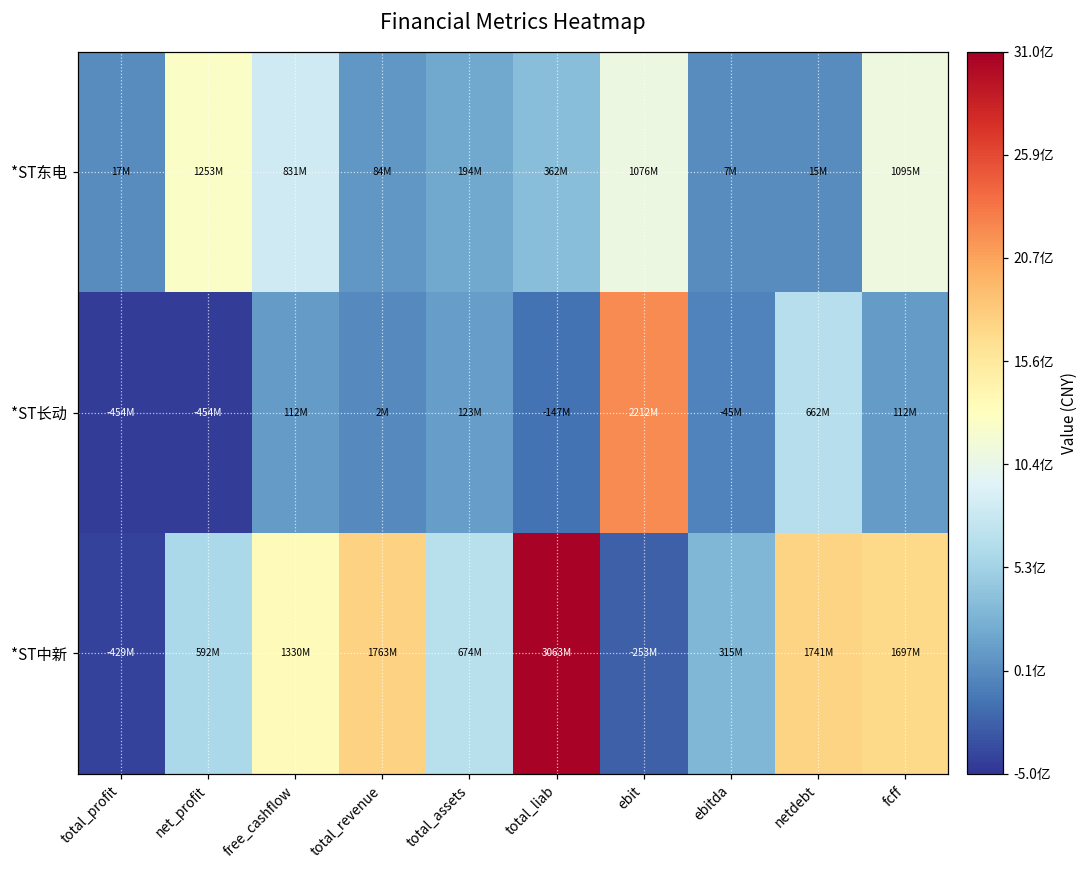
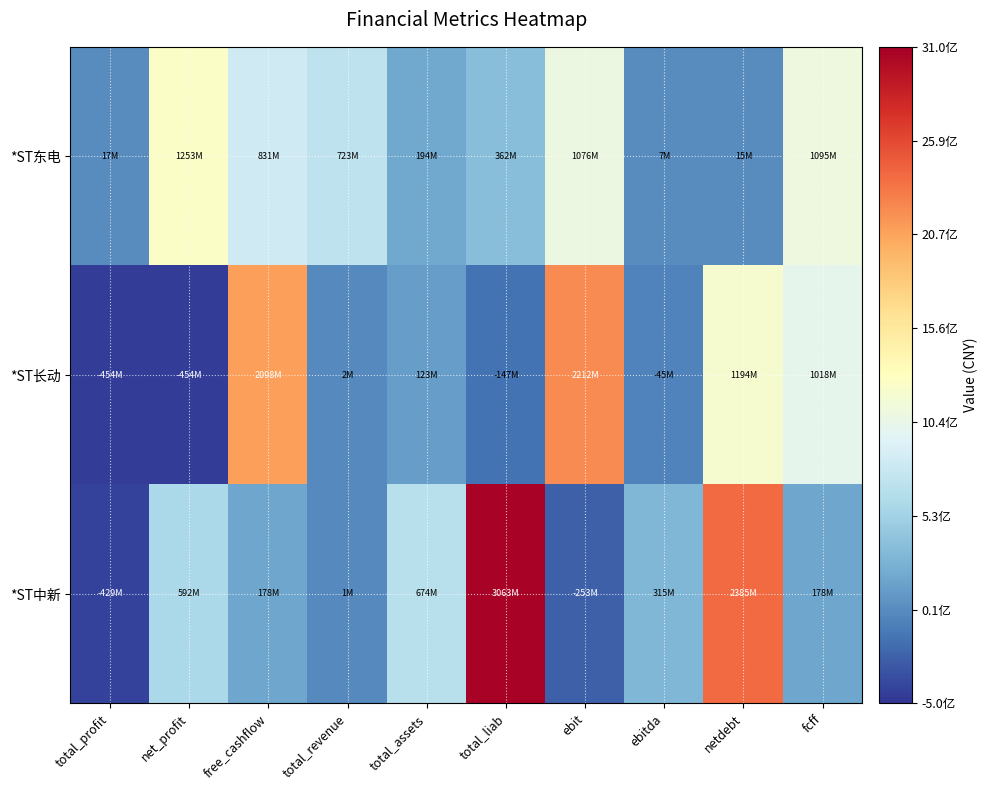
  {
    "*ST东电": {
      "total_profit": "17M",
      "net_profit": "1253M",
      "free_cashflow": "831M",
-     "total_revenue": "84M",
+     "total_revenue": "723M",
      "total_assets": "194M",
      "total_liab": "362M",
      "ebit": "1076M",
      "ebitda": "7M",
      "netdebt": "15M",
      "fcff": "1095M"
    },
    "*ST长动": {
      "total_profit": "-454M",
      "net_profit": "-454M",
-     "free_cashflow": "112M",
+     "free_cashflow": "2098M",
      "total_revenue": "2M",
      "total_assets": "123M",
      "total_liab": "-147M",
      "ebit": "2212M",
      "ebitda": "-45M",
-     "netdebt": "662M",
-     "fcff": "112M"
+     "netdebt": "1194M",
+     "fcff": "1018M"
    },
    "*ST中新": {
      "total_profit": "-429M",
      "net_profit": "592M",
-     "free_cashflow": "1330M",
-     "total_revenue": "1763M",
+     "free_cashflow": "178M",
+     "total_revenue": "1M",
      "total_assets": "674M",
      "total_liab": "3063M",
      "ebit": "-253M",
      "ebitda": "315M",
-     "netdebt": "1741M",
-     "fcff": "1697M"
+     "netdebt": "2385M",
+     "fcff": "178M"
    }
  }
